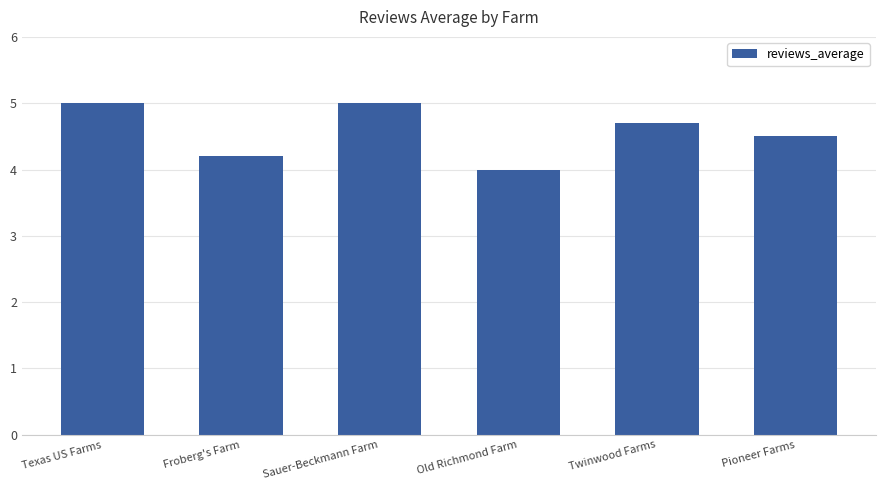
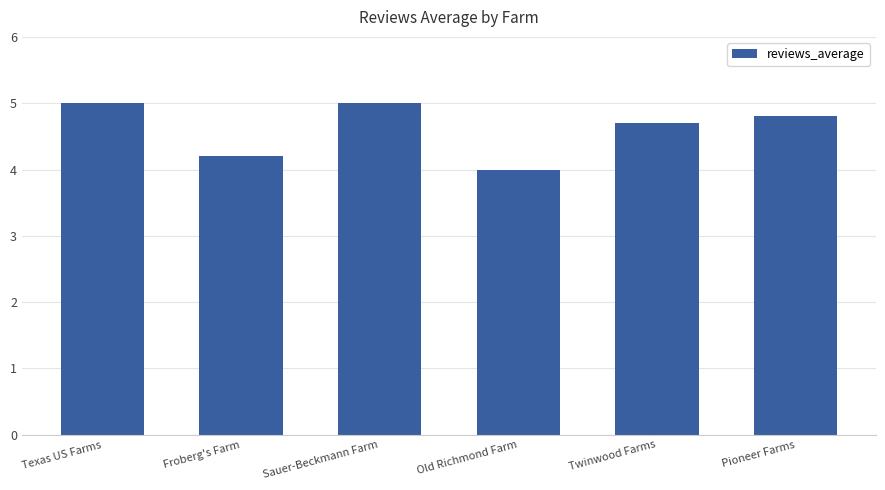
  {
    "Texas US Farms": 5.0,
    "Froberg's Farm": 4.2,
    "Sauer-Beckmann Farm": 5.0,
    "Old Richmond Farm": 4.0,
    "Twinwood Farms": 4.7,
-   "Pioneer Farms": 4.5
+   "Pioneer Farms": 4.8
  }
